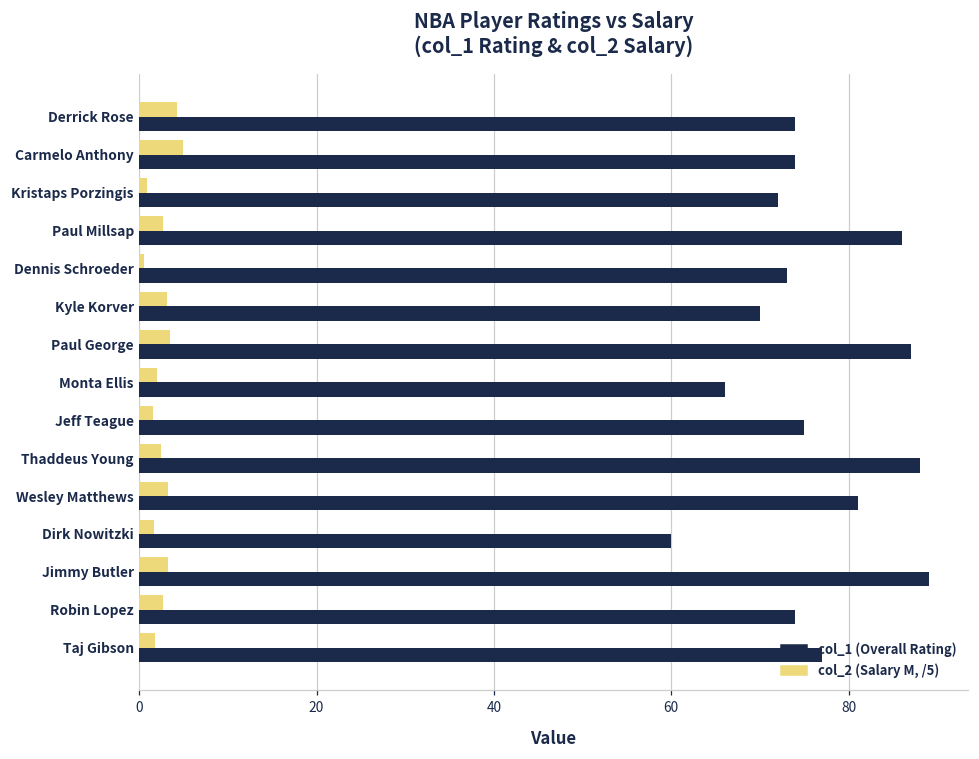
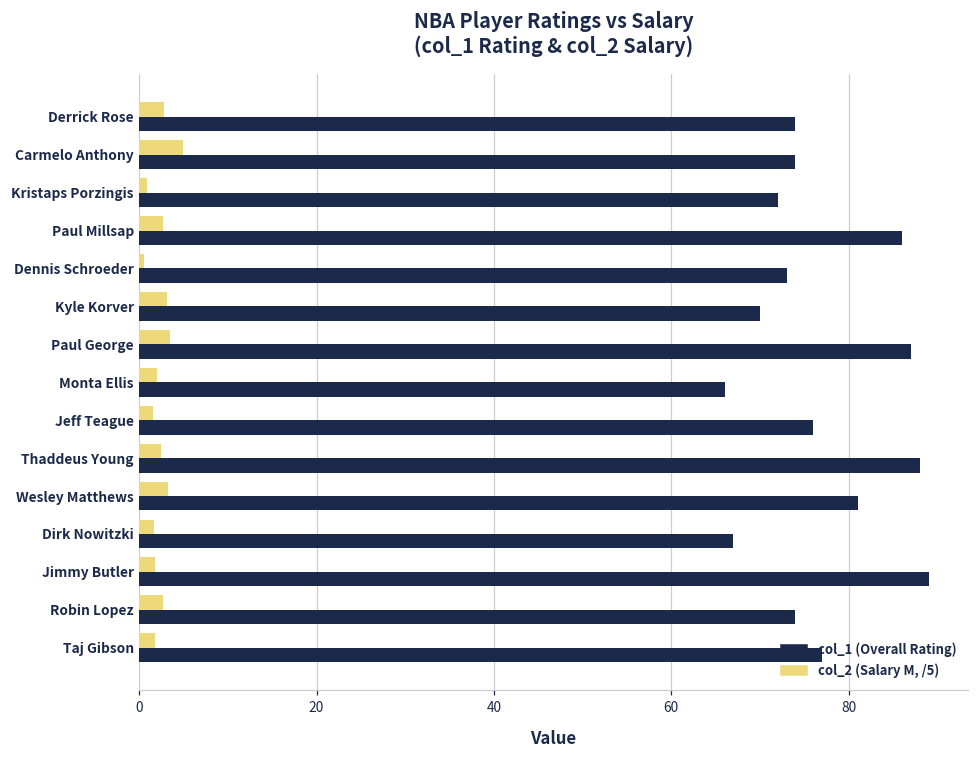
  {
    "col_1 (Overall Rating)": {
      "Derrick Rose": 74,
      "Carmelo Anthony": 74,
      "Kristaps Porzingis": 72,
      "Paul Millsap": 86,
      "Dennis Schroeder": 73,
      "Kyle Korver": 70,
      "Paul George": 87,
      "Monta Ellis": 66,
-     "Jeff Teague": 75,
+     "Jeff Teague": 76,
      "Thaddeus Young": 88,
      "Wesley Matthews": 81,
-     "Dirk Nowitzki": 60,
+     "Dirk Nowitzki": 67,
      "Jimmy Butler": 89,
      "Robin Lopez": 74,
      "Taj Gibson": 77
    },
    "col_2 (Salary M, /5)": {
-     "Derrick Rose": 4,
+     "Derrick Rose": 3,
      "Carmelo Anthony": 5,
      "Kristaps Porzingis": 1,
      "Paul Millsap": 3,
      "Dennis Schroeder": 1,
      "Kyle Korver": 3,
      "Paul George": 3,
      "Monta Ellis": 2,
      "Jeff Teague": 2,
      "Thaddeus Young": 2,
      "Wesley Matthews": 3,
      "Dirk Nowitzki": 2,
-     "Jimmy Butler": 3,
+     "Jimmy Butler": 2,
      "Robin Lopez": 3,
      "Taj Gibson": 2
    }
  }
